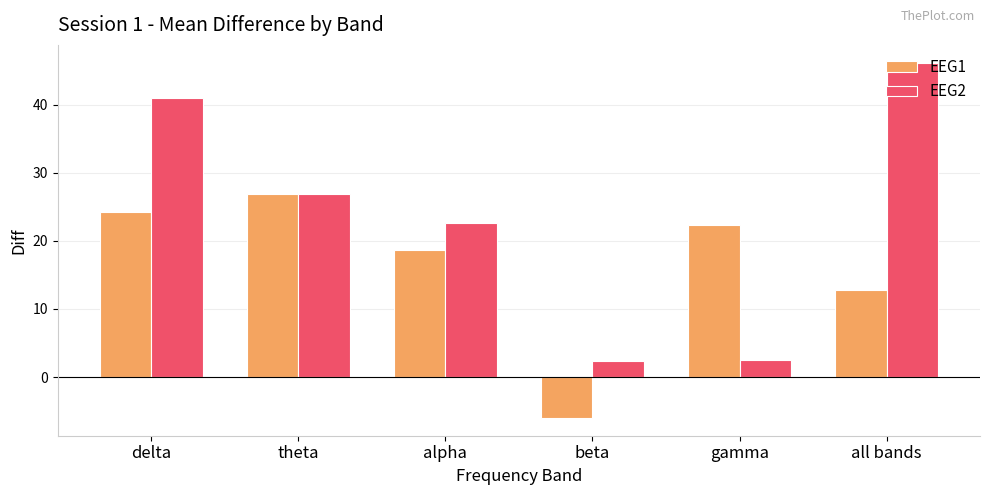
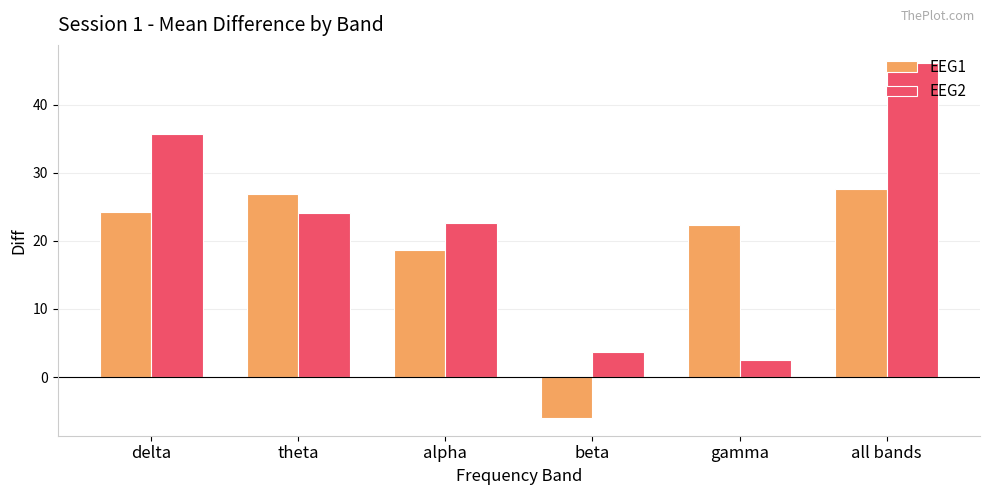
  {
    "EEG1": {
      "delta": 24,
      "theta": 27,
      "alpha": 19,
      "beta": -6,
      "gamma": 22,
-     "all bands": 13
+     "all bands": 28
    },
    "EEG2": {
-     "delta": 41,
-     "theta": 27,
+     "delta": 36,
+     "theta": 24,
      "alpha": 23,
-     "beta": 2,
+     "beta": 4,
      "gamma": 3,
      "all bands": 46
    }
  }
